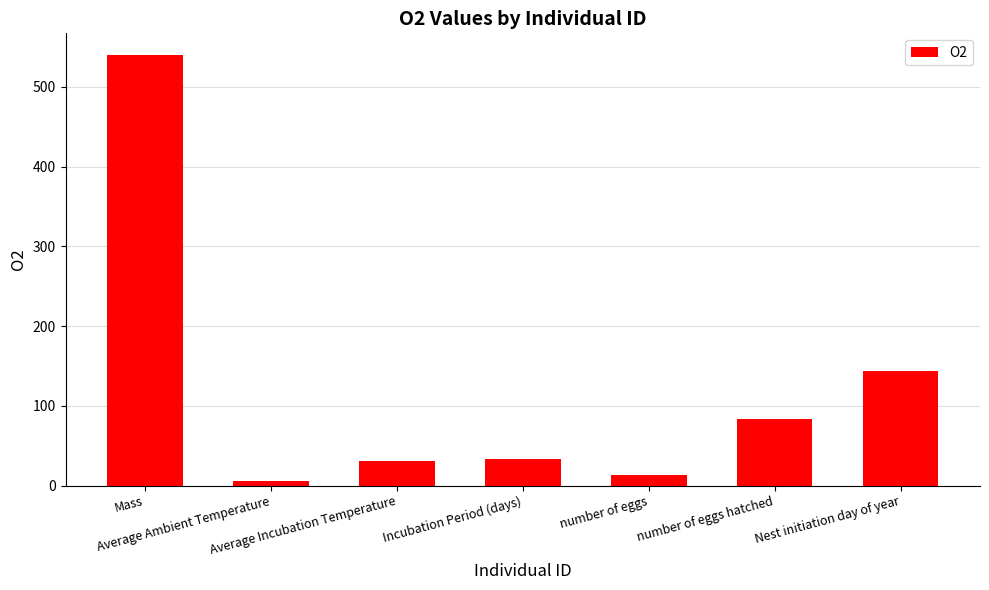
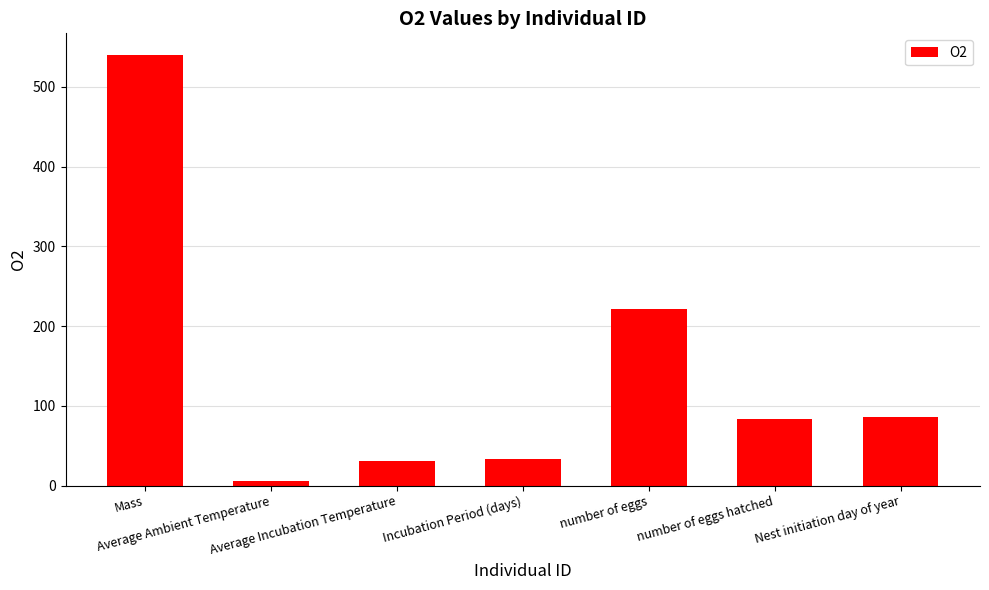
  {
    "Mass": 540,
    "Average Ambient Temperature": 10,
    "Average Incubation Temperature": 30,
    "Incubation Period (days)": 30,
-   "number of eggs": 10,
+   "number of eggs": 220,
    "number of eggs hatched": 80,
-   "Nest initiation day of year": 140
+   "Nest initiation day of year": 90
  }
